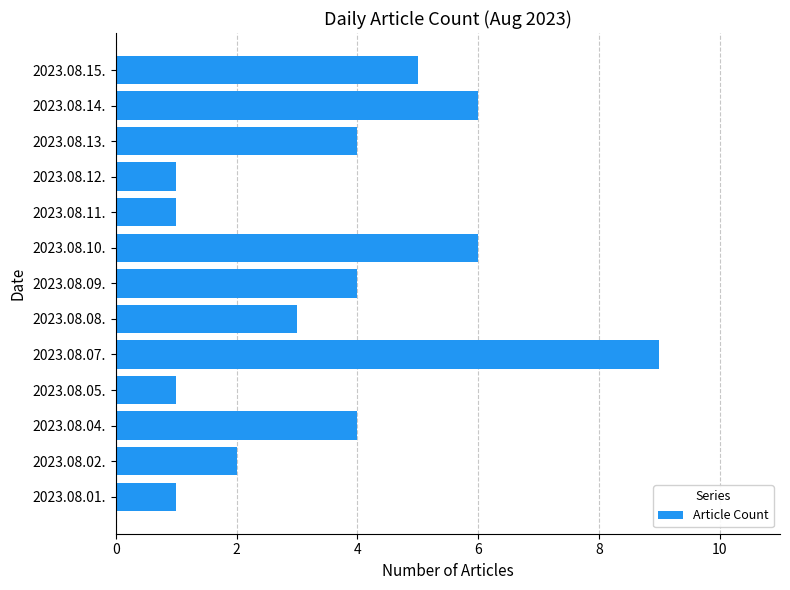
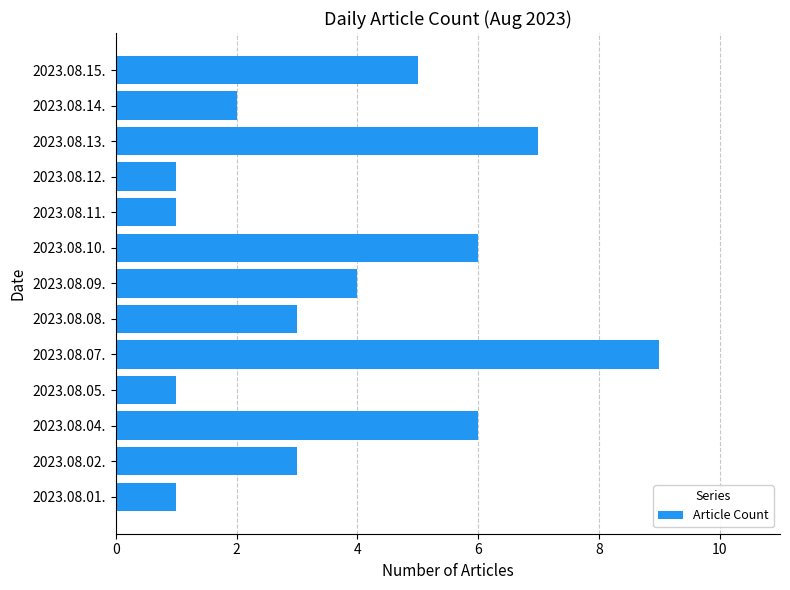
  {
    "2023.08.15.": 5,
-   "2023.08.14.": 6,
-   "2023.08.13.": 4,
+   "2023.08.14.": 2,
+   "2023.08.13.": 7,
    "2023.08.12.": 1,
    "2023.08.11.": 1,
    "2023.08.10.": 6,
    "2023.08.09.": 4,
    "2023.08.08.": 3,
    "2023.08.07.": 9,
    "2023.08.05.": 1,
-   "2023.08.04.": 4,
-   "2023.08.02.": 2,
+   "2023.08.04.": 6,
+   "2023.08.02.": 3,
    "2023.08.01.": 1
  }
